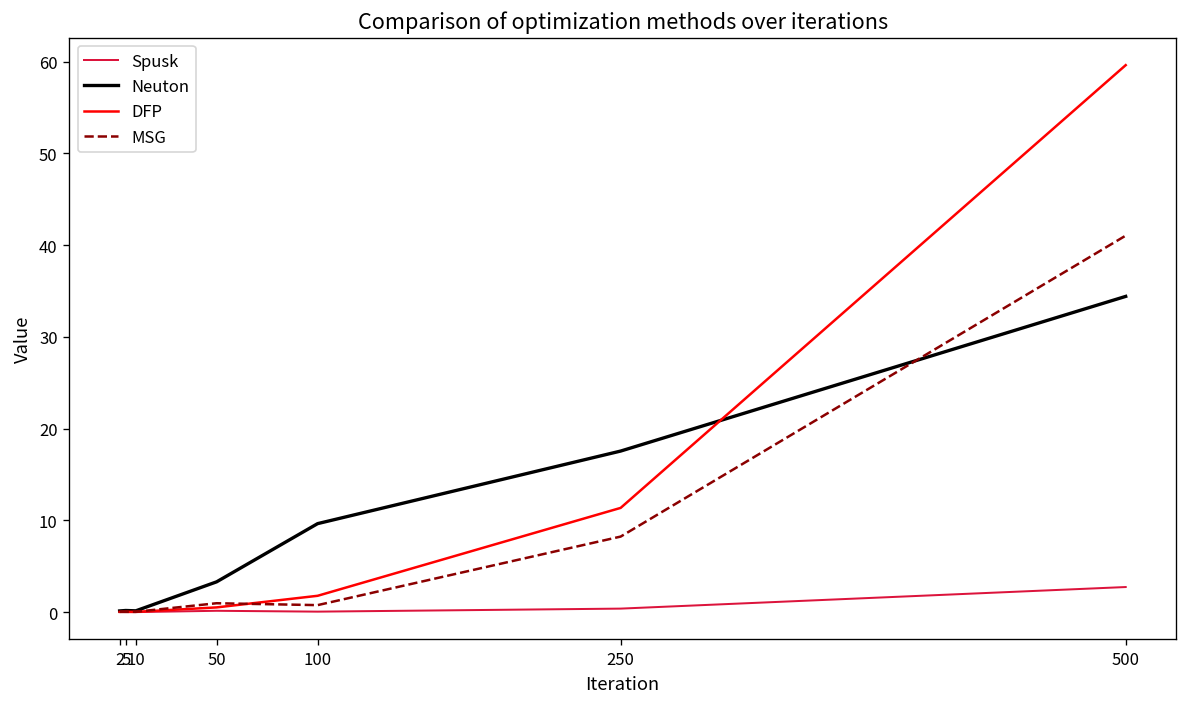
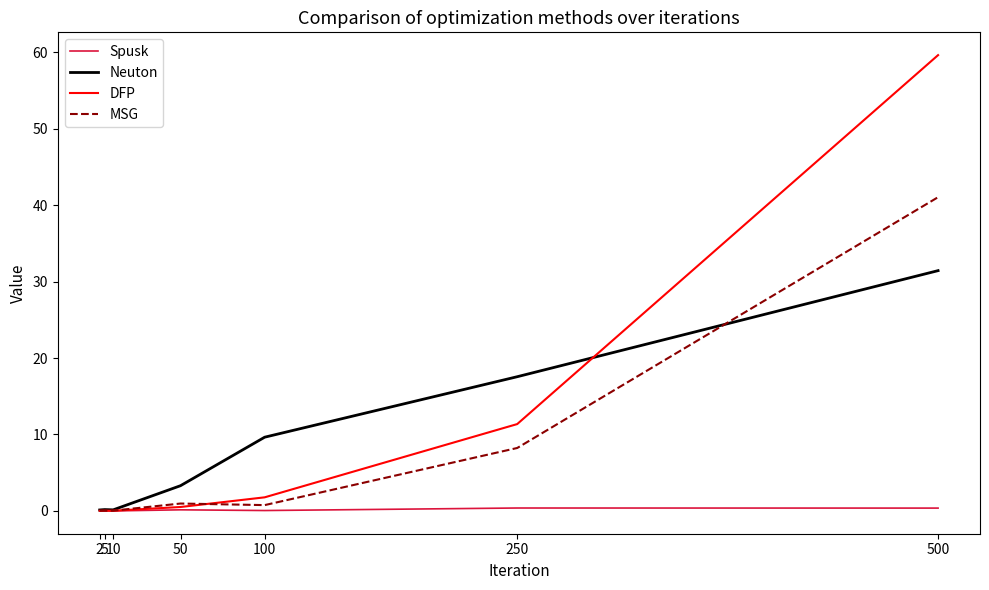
  {
    "Spusk": {
      "50": 0,
      "100": 0,
      "250": 0,
-     "500": 3
+     "500": 0
    },
    "Neuton": {
      "50": 3,
      "100": 10,
      "250": 18,
-     "500": 34
+     "500": 31
    },
    "DFP": {
      "50": 1,
      "100": 2,
      "250": 11,
      "500": 60
    },
    "MSG": {
      "50": 1,
      "100": 1,
      "250": 8,
      "500": 41
    }
  }
